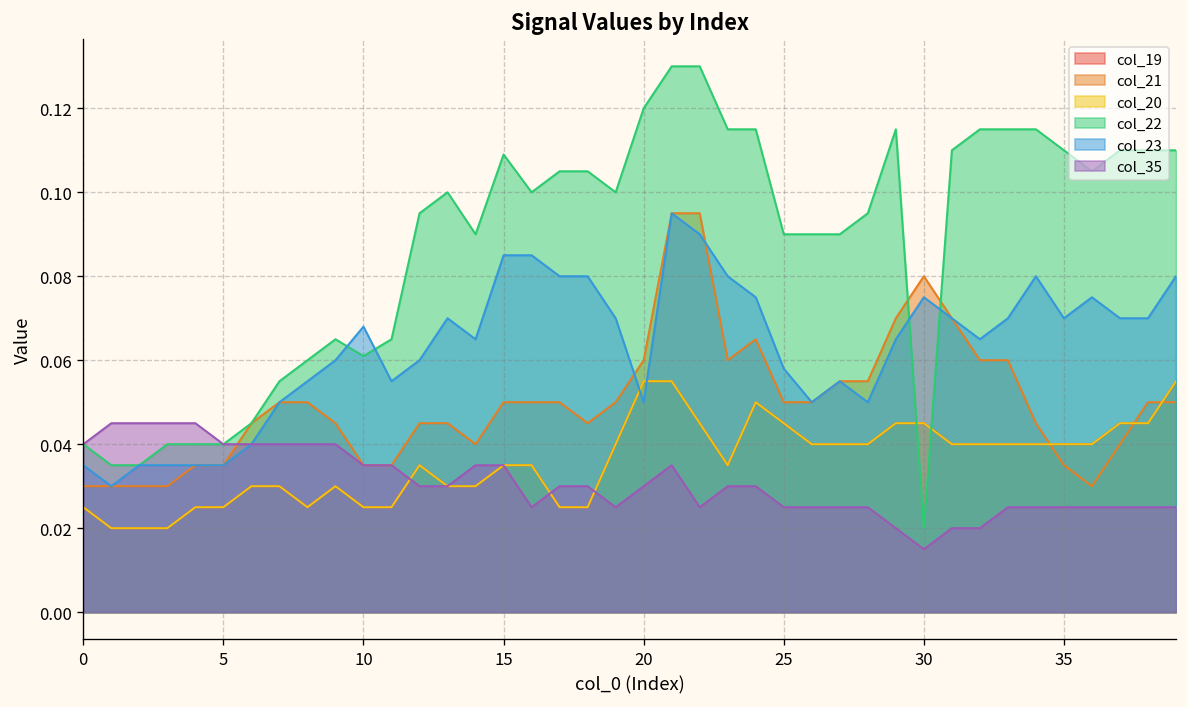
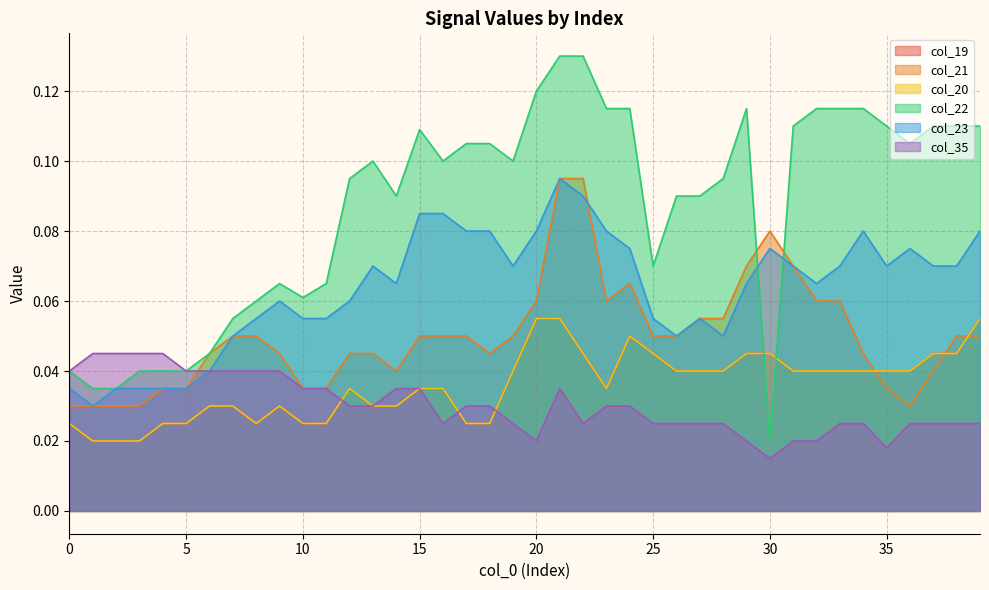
  {
    "col_22": {
      "10": 0.061,
      "15": 0.109,
      "20": 0.12,
-     "25": 0.09,
+     "25": 0.07,
      "30": 0.02,
      "35": 0.11
    },
    "col_23": {
      "0": 0.035,
-     "10": 0.068,
+     "10": 0.055,
      "15": 0.085,
-     "20": 0.05,
-     "25": 0.058,
+     "20": 0.08,
+     "25": 0.055,
      "30": 0.075,
      "35": 0.070
    },
    "col_35": {
-     "20": 0.03,
+     "20": 0.02,
      "25": 0.025,
      "30": 0.015,
-     "35": 0.025
+     "35": 0.018
    }
  }
